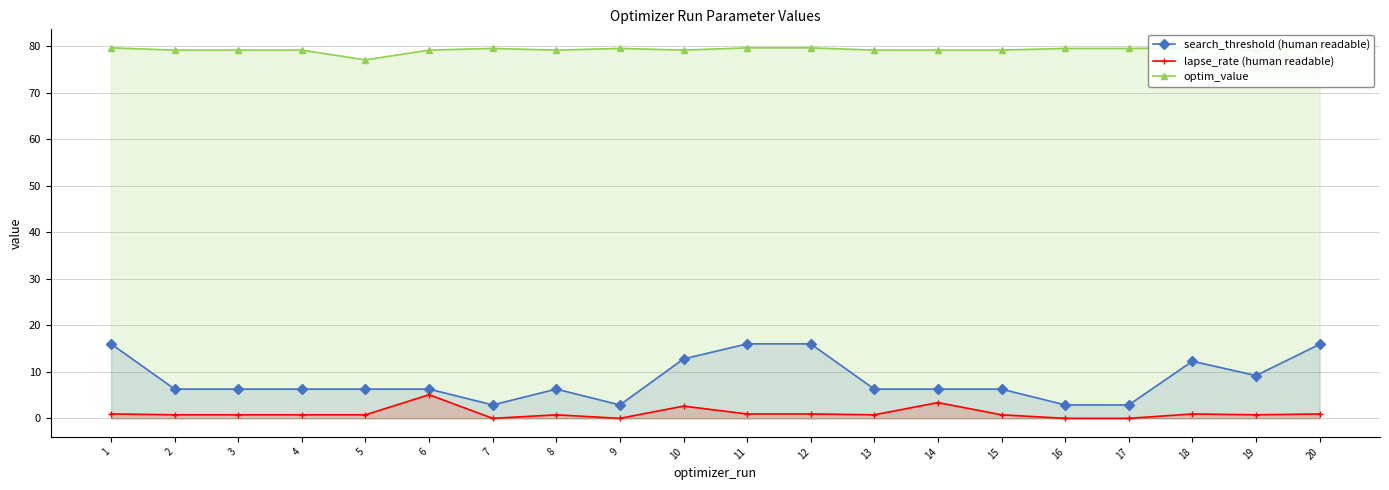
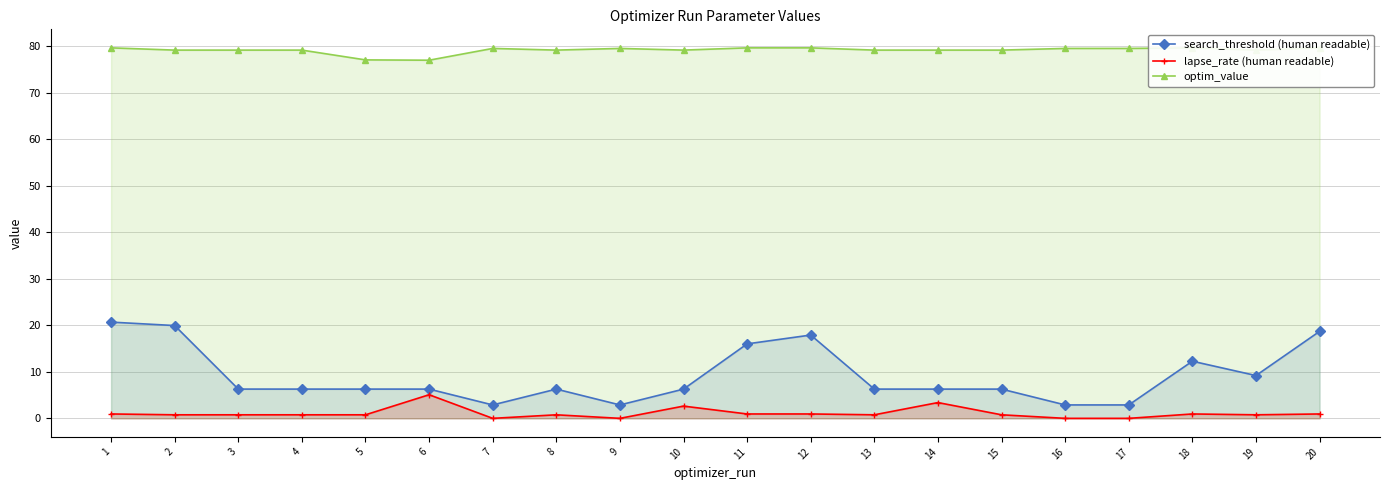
  {
    "search_threshold (human readable)": {
-     "1": 16,
-     "2": 6,
+     "1": 21,
+     "2": 20,
      "3": 6,
      "4": 6,
      "5": 6,
      "6": 6,
      "7": 3,
      "8": 6,
      "9": 3,
-     "10": 13,
+     "10": 6,
      "11": 16,
-     "12": 16,
+     "12": 18,
      "13": 6,
      "14": 6,
      "15": 6,
      "16": 3,
      "17": 3,
      "18": 12,
      "19": 9,
-     "20": 16
+     "20": 19
    },
    "lapse_rate (human readable)": {
      "1": 1,
      "2": 1,
      "3": 1,
      "4": 1,
      "5": 1,
      "6": 5,
      "7": 0,
      "8": 1,
      "9": 0,
      "10": 3,
      "11": 1,
      "12": 1,
      "13": 1,
      "14": 3,
      "15": 1,
      "16": 0,
      "17": 0,
      "18": 1,
      "19": 1,
      "20": 1
    },
    "optim_value": {
      "1": 80,
      "2": 79,
      "3": 79,
      "4": 79,
      "5": 77,
-     "6": 79,
+     "6": 77,
      "7": 79,
      "8": 79,
      "9": 79,
      "10": 79,
      "11": 80,
      "12": 80,
      "13": 79,
      "14": 79,
      "15": 79,
      "16": 79,
      "17": 79
    }
  }
